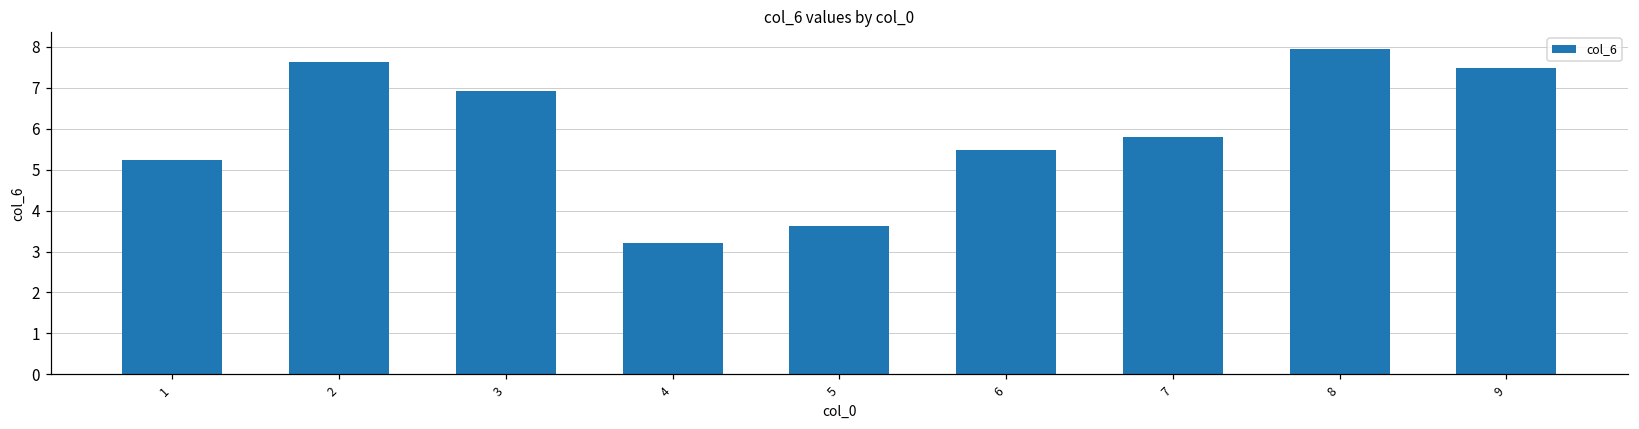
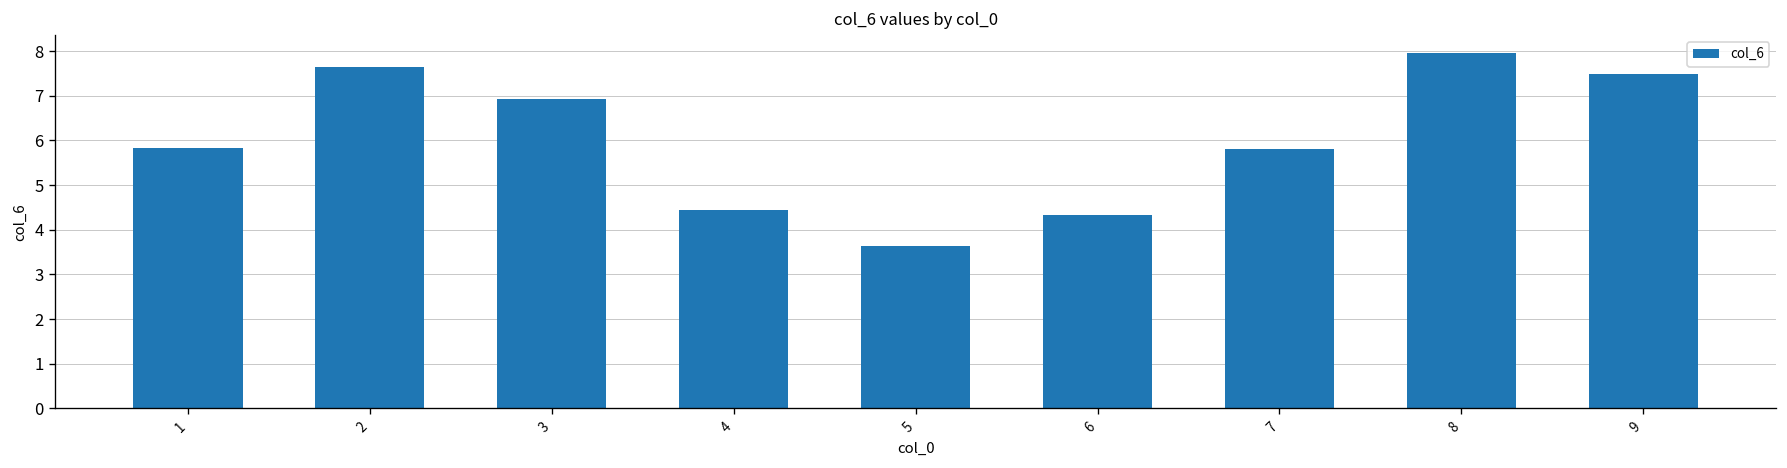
  {
-   "1": 5.2,
+   "1": 5.8,
    "2": 7.6,
    "3": 6.9,
-   "4": 3.2,
+   "4": 4.4,
    "5": 3.6,
-   "6": 5.5,
+   "6": 4.3,
    "7": 5.8,
    "8": 8.0,
    "9": 7.5
  }
